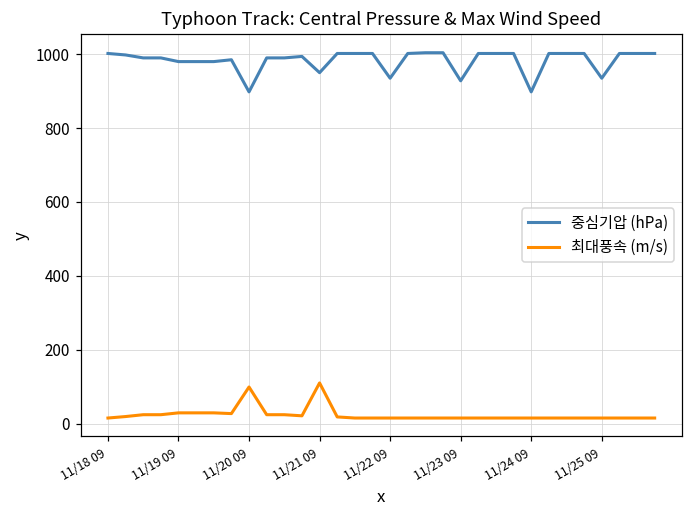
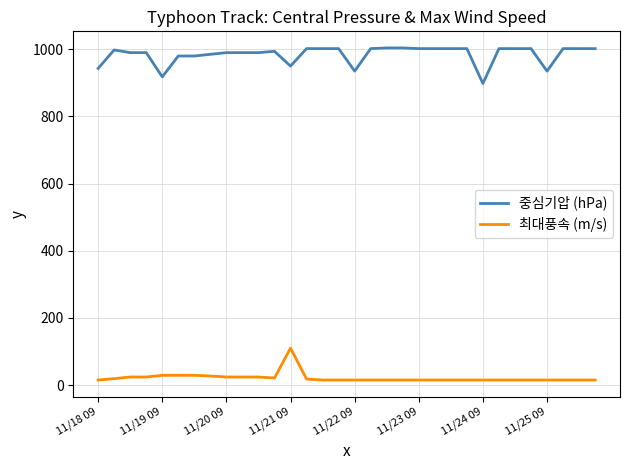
  {
    "중심기압 (hPa)": {
-     "11/18 09": 1000,
-     "11/19 09": 980,
-     "11/20 09": 900,
+     "11/18 09": 940,
+     "11/19 09": 920,
+     "11/20 09": 990,
      "11/21 09": 950,
      "11/22 09": 940,
-     "11/23 09": 930,
+     "11/23 09": 1000,
      "11/24 09": 900,
      "11/25 09": 940
    },
    "최대풍속 (m/s)": {
      "11/18 09": 20,
      "11/19 09": 30,
-     "11/20 09": 100,
+     "11/20 09": 20,
      "11/21 09": 110,
      "11/22 09": 20,
      "11/23 09": 20,
      "11/24 09": 20,
      "11/25 09": 20
    }
  }
